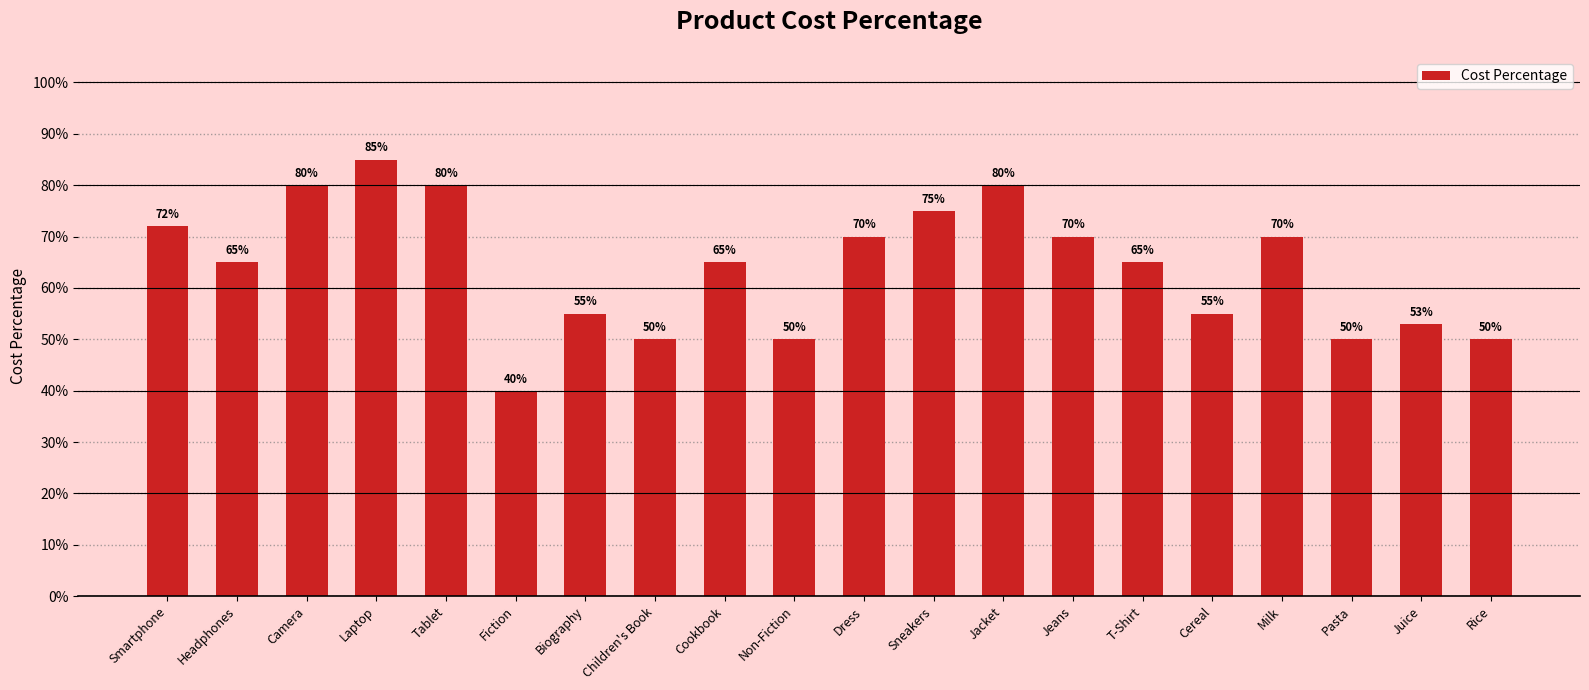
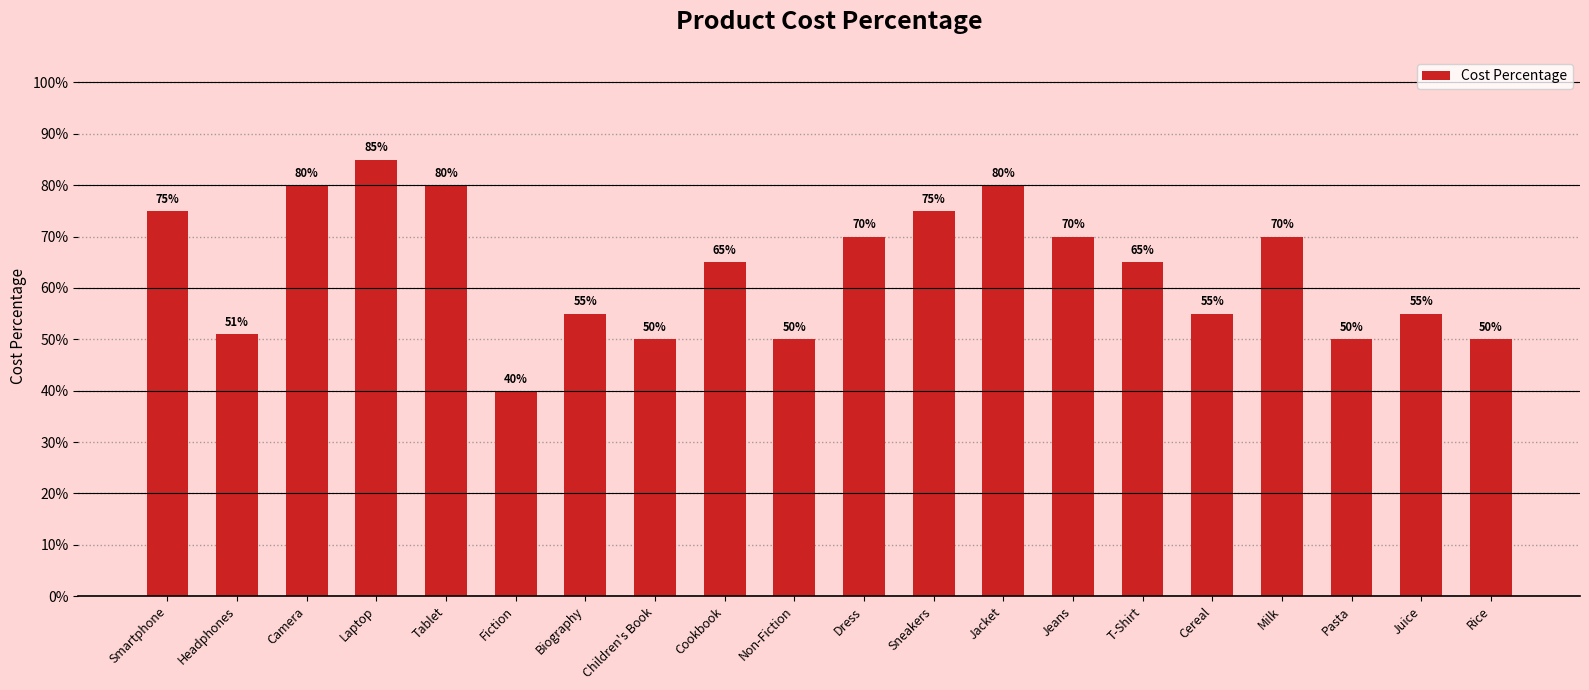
  {
-   "Smartphone": "72%",
-   "Headphones": "65%",
+   "Smartphone": "75%",
+   "Headphones": "51%",
    "Camera": "80%",
    "Laptop": "85%",
    "Tablet": "80%",
    "Fiction": "40%",
    "Biography": "55%",
    "Children's Book": "50%",
    "Cookbook": "65%",
    "Non-Fiction": "50%",
    "Dress": "70%",
    "Sneakers": "75%",
    "Jacket": "80%",
    "Jeans": "70%",
    "T-Shirt": "65%",
    "Cereal": "55%",
    "Milk": "70%",
    "Pasta": "50%",
-   "Juice": "53%",
+   "Juice": "55%",
    "Rice": "50%"
  }
